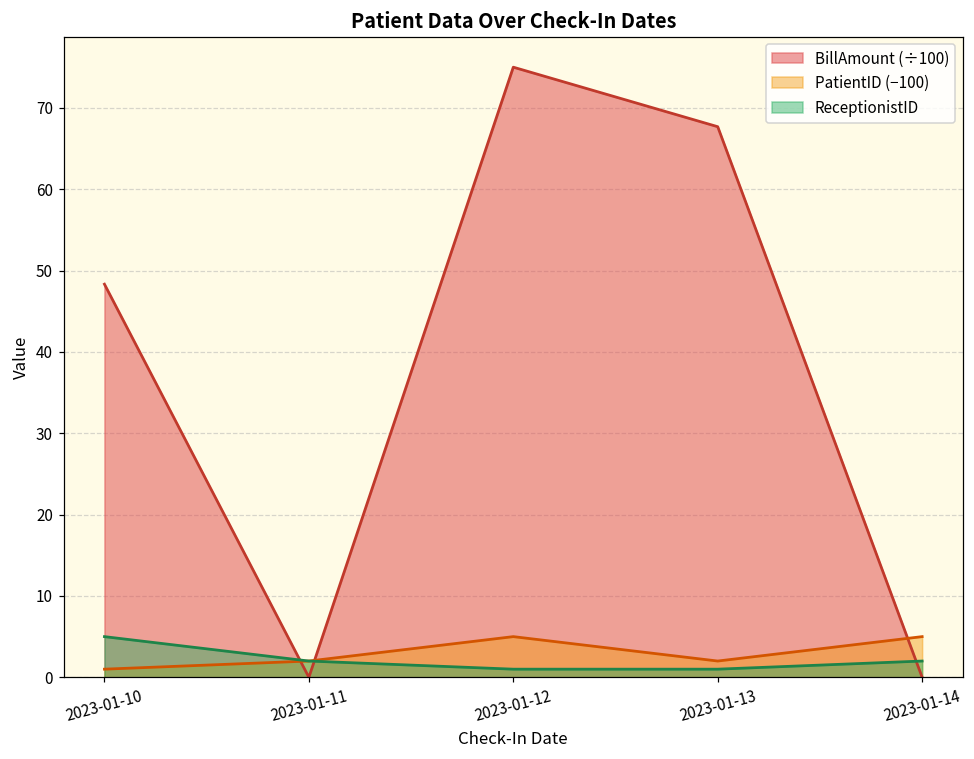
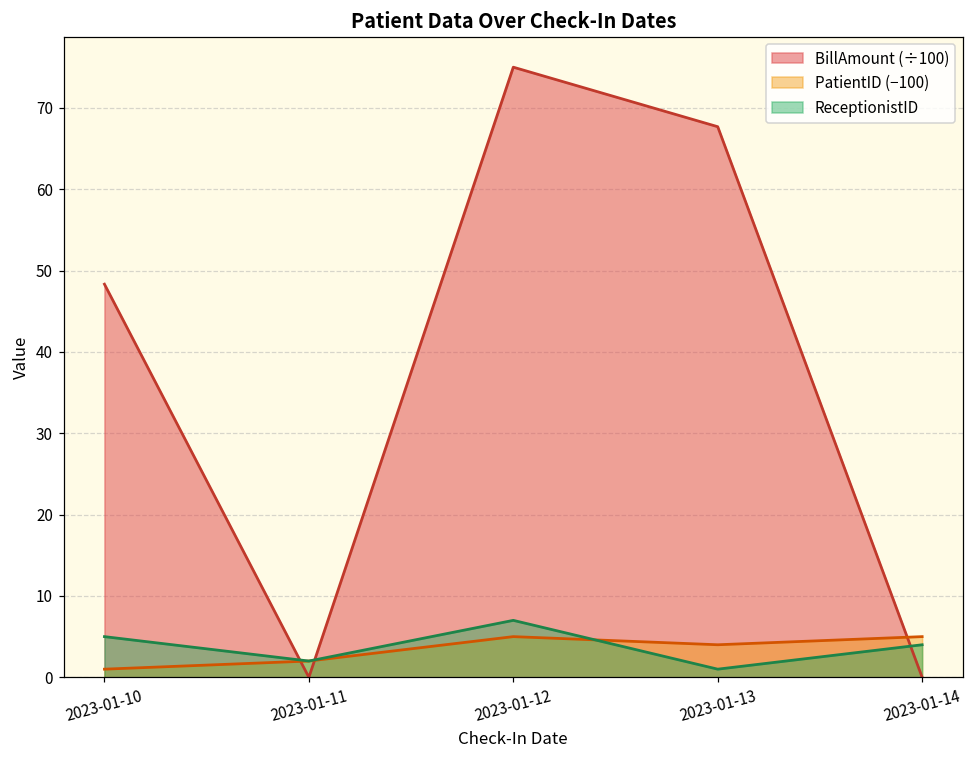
  {
    "BillAmount (÷100)": {
      "2023-01-10": 48,
      "2023-01-11": 0,
      "2023-01-12": 75,
      "2023-01-13": 68,
      "2023-01-14": 0
    },
    "PatientID (−100)": {
      "2023-01-10": 1,
      "2023-01-12": 5,
-     "2023-01-13": 2,
+     "2023-01-13": 4,
      "2023-01-14": 5
    },
    "ReceptionistID": {
      "2023-01-10": 5,
-     "2023-01-12": 1,
+     "2023-01-12": 7,
      "2023-01-13": 1,
-     "2023-01-14": 2
+     "2023-01-14": 4
    }
  }
